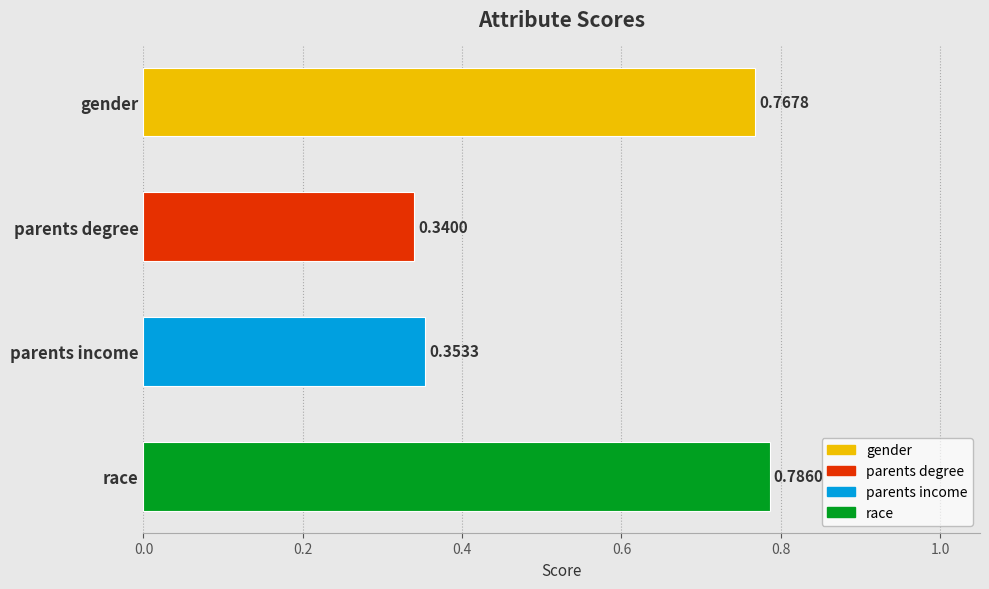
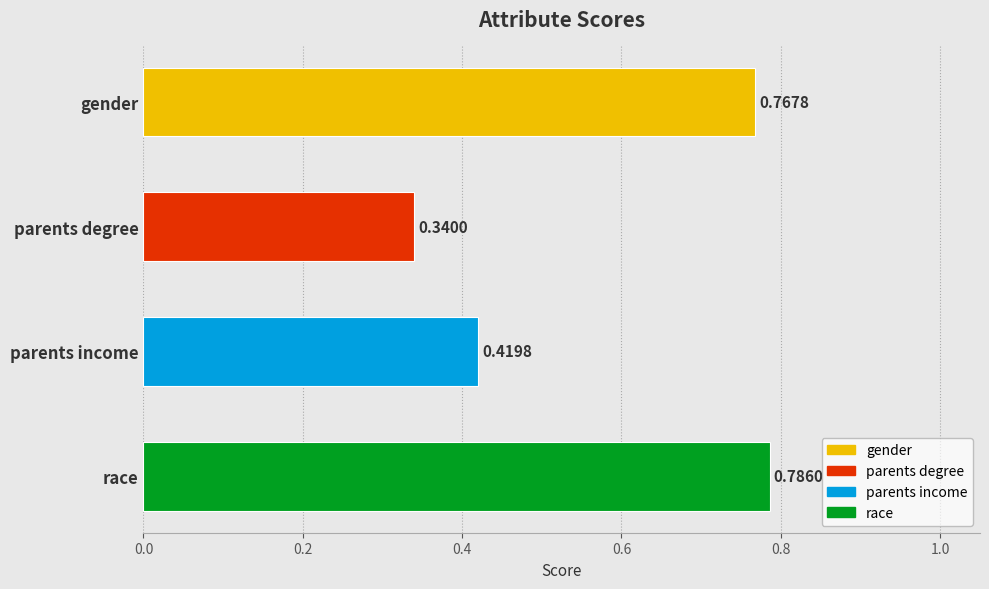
  {
    "gender": 0.7678,
    "parents degree": 0.3400,
-   "parents income": 0.3533
+   "parents income": 0.4198
  }
